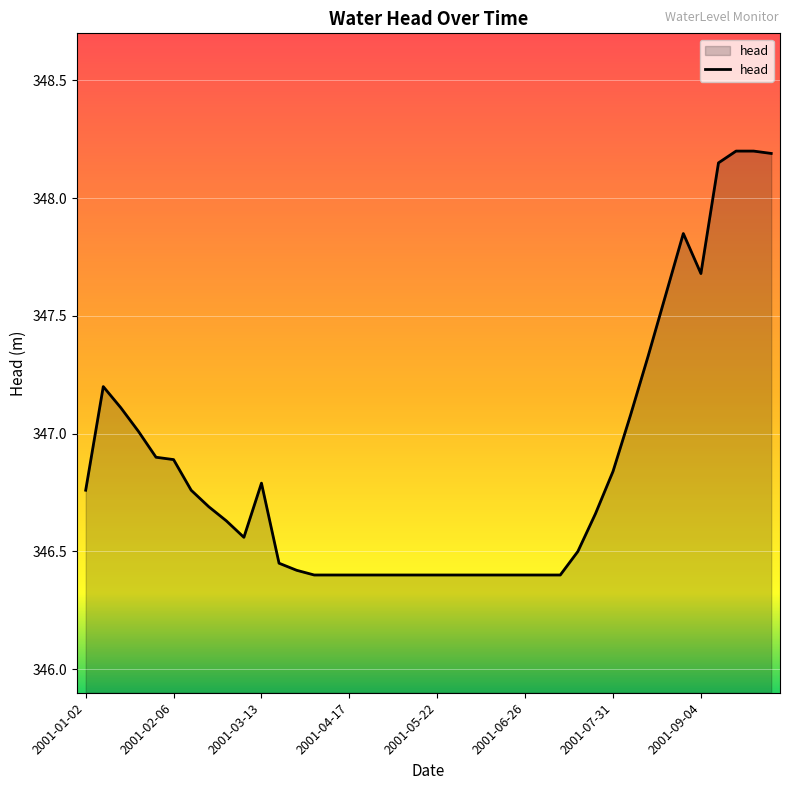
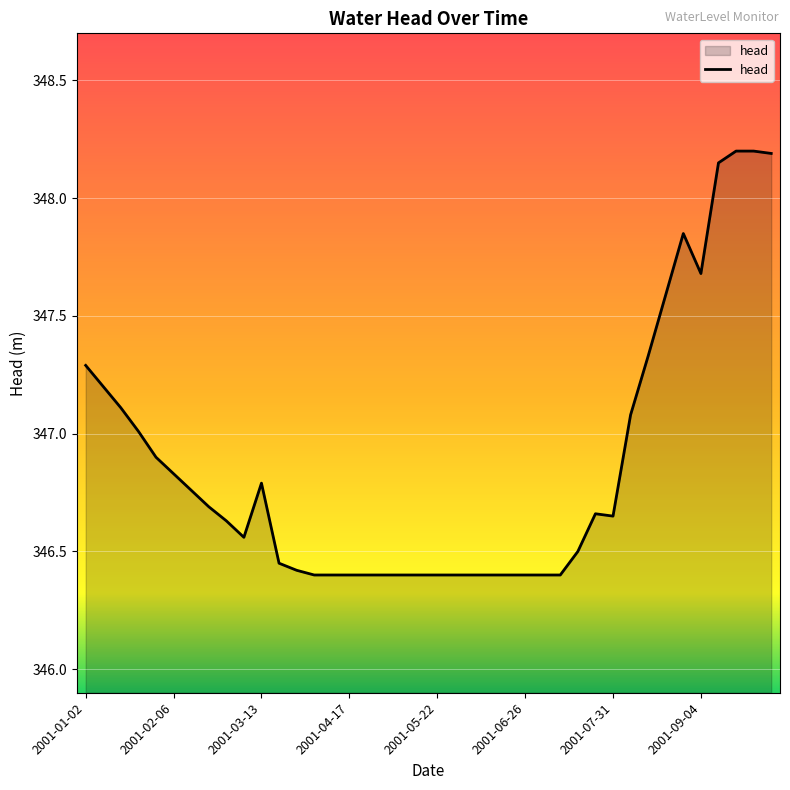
  {
-   "2001-01-02": 346.76,
-   "2001-02-06": 346.89,
+   "2001-01-02": 347.29,
+   "2001-02-06": 346.83,
    "2001-03-13": 346.79,
    "2001-04-17": 346.40,
    "2001-05-22": 346.40,
    "2001-06-26": 346.40,
-   "2001-07-31": 346.84,
+   "2001-07-31": 346.65,
    "2001-09-04": 347.68
  }
